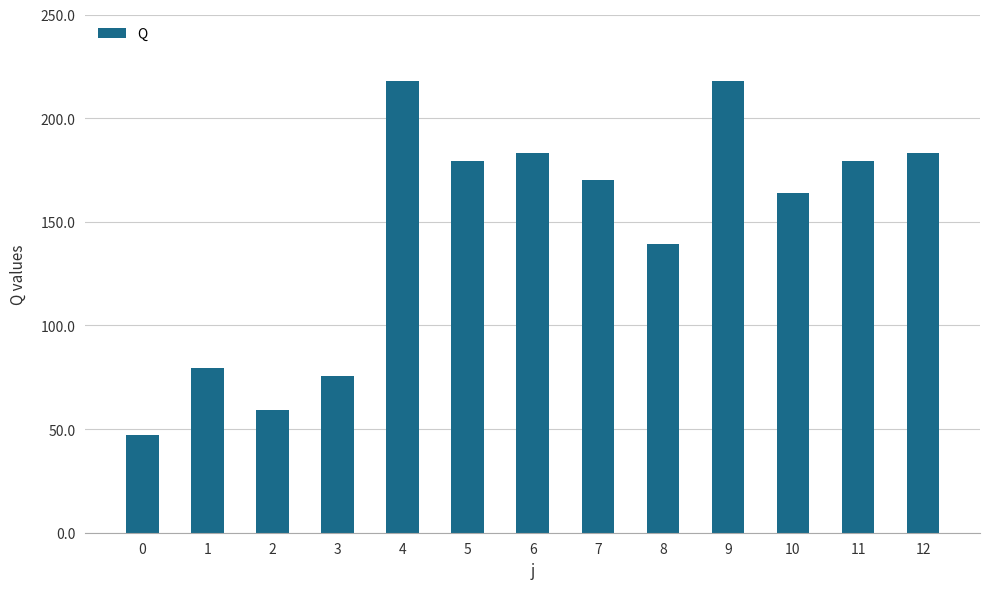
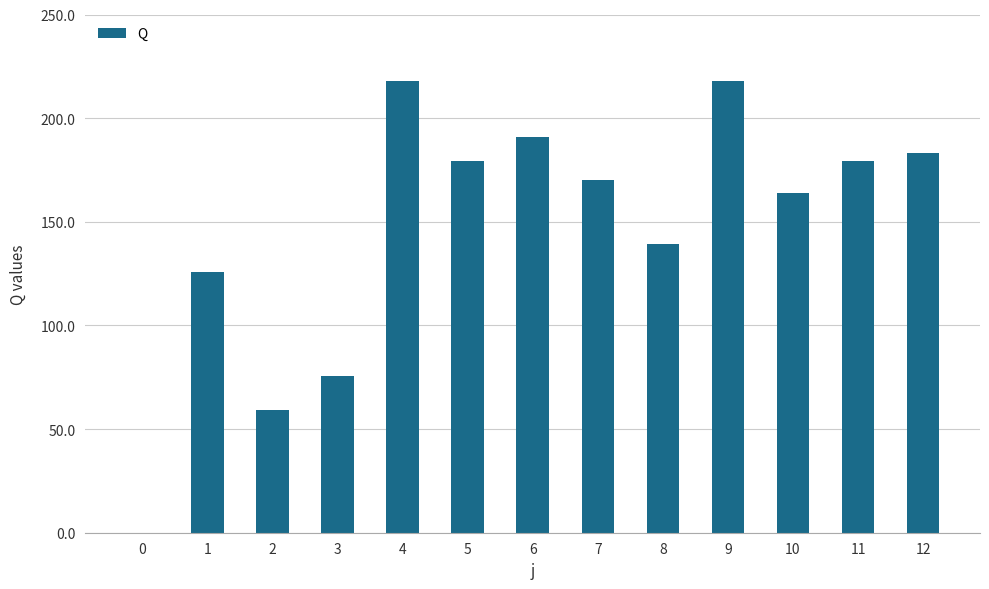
  {
-   "0": 47,
-   "1": 80,
+   "0": 0,
+   "1": 126,
    "2": 59,
    "3": 76,
    "4": 218,
    "5": 180,
-   "6": 183,
+   "6": 191,
    "7": 170,
    "8": 139,
    "9": 218,
    "10": 164,
    "11": 180,
    "12": 183
  }
